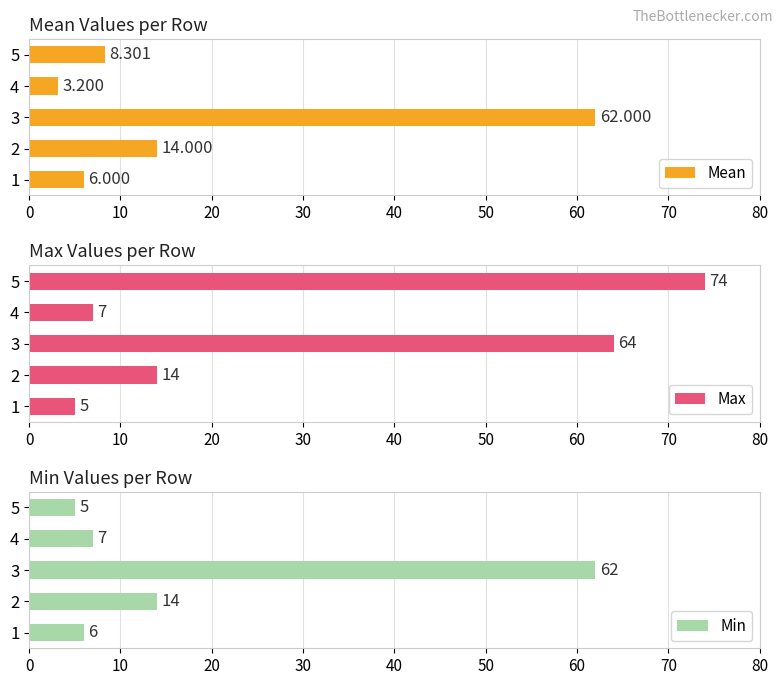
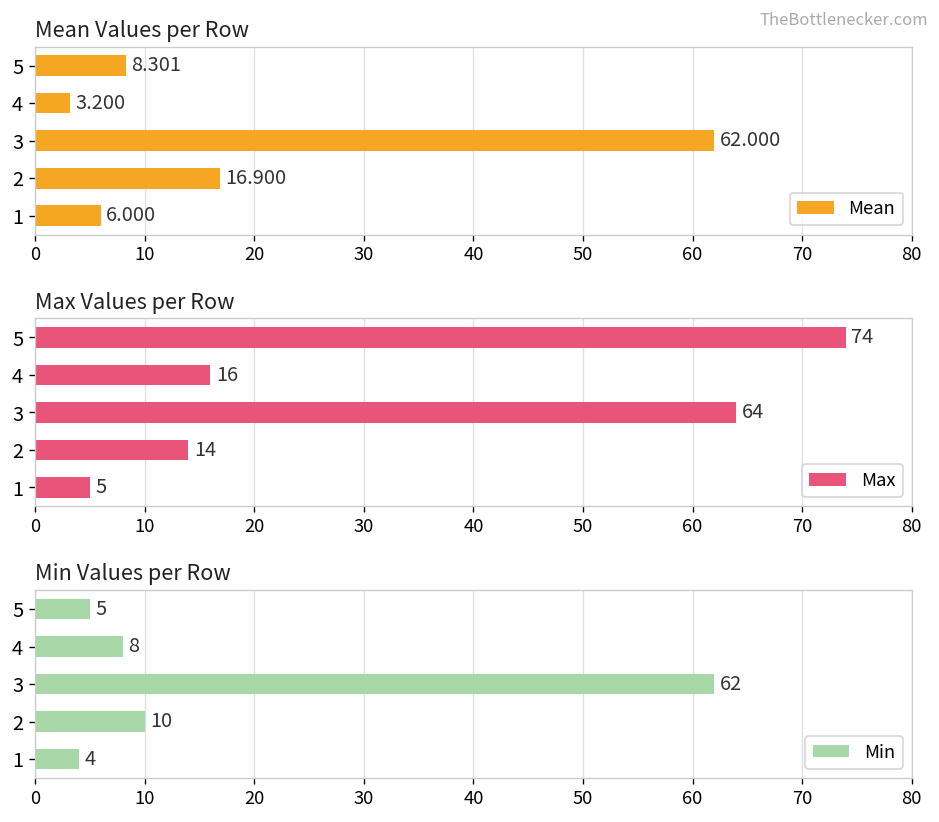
  {
    "Mean Values per Row": {
      "5": 8.301,
      "4": 3.200,
      "3": 62.000,
-     "2": 14.000,
+     "2": 16.900,
      "1": 6.000
    },
    "Max Values per Row": {
      "5": 74,
-     "4": 7,
+     "4": 16,
      "3": 64,
      "2": 14,
      "1": 5
    },
    "Min Values per Row": {
      "5": 5,
-     "4": 7,
+     "4": 8,
      "3": 62,
-     "2": 14,
-     "1": 6
+     "2": 10,
+     "1": 4
    }
  }
